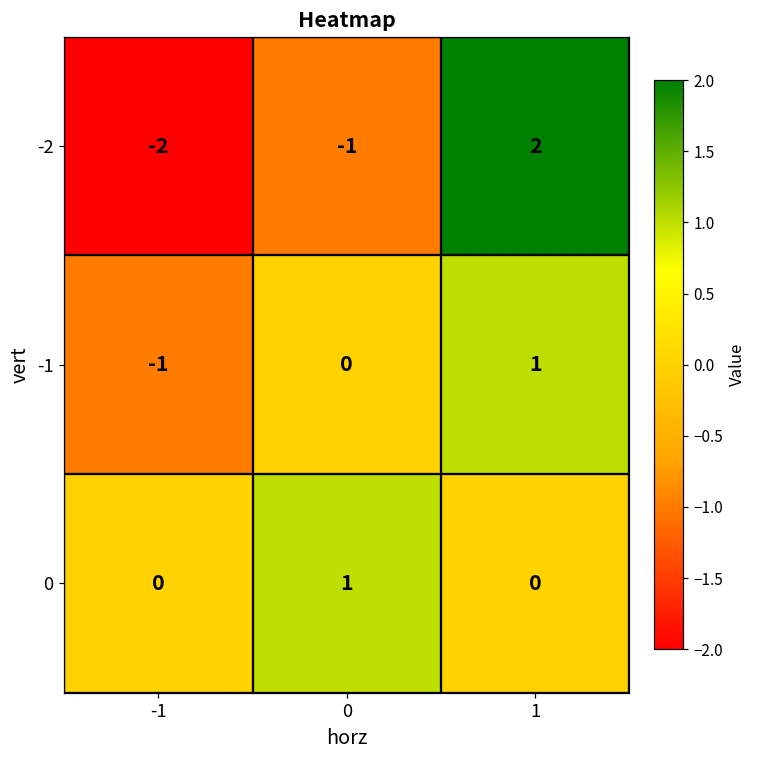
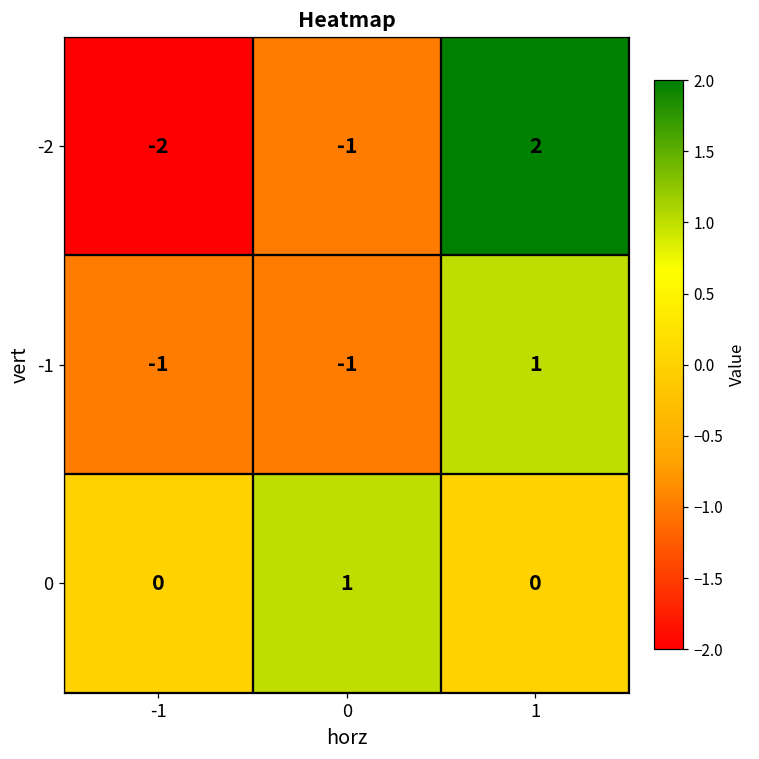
  {
    "-2": {
      "-1": -2,
      "0": -1,
      "1": 2
    },
    "-1": {
      "-1": -1,
-     "0": 0,
+     "0": -1,
      "1": 1
    },
    "0": {
      "-1": 0,
      "0": 1,
      "1": 0
    }
  }
